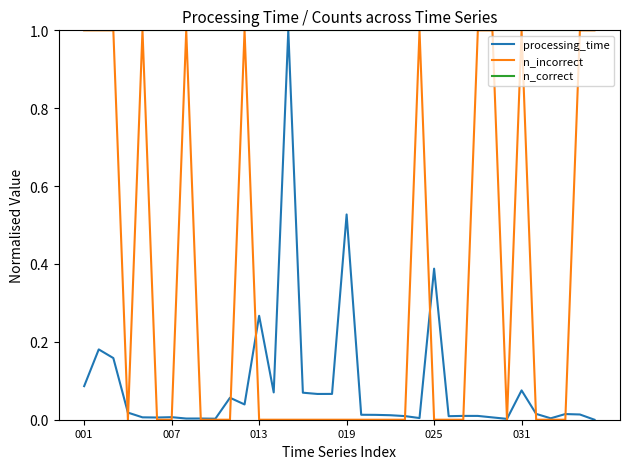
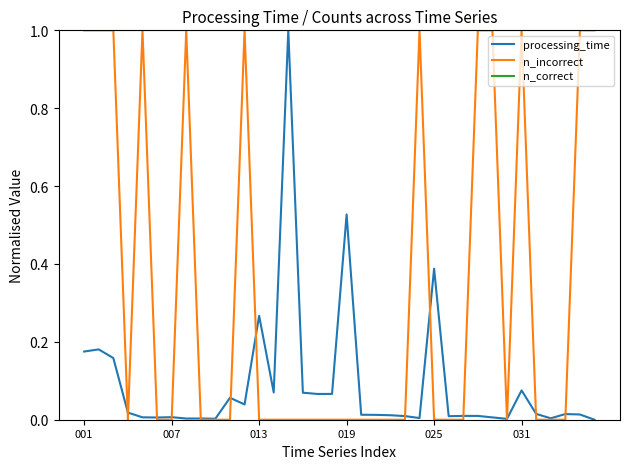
  {
    "processing_time": {
-     "001": 0.09,
+     "001": 0.18,
      "013": 0.27,
      "019": 0.53,
      "025": 0.39,
      "031": 0.08
    },
    "n_incorrect": {
      "013": 0.00,
      "019": 0.00,
      "025": 0.00
    },
    "n_correct": {
      "007": 1.00,
      "013": 1.00,
      "019": 1.00,
      "025": 1.00
    }
  }
